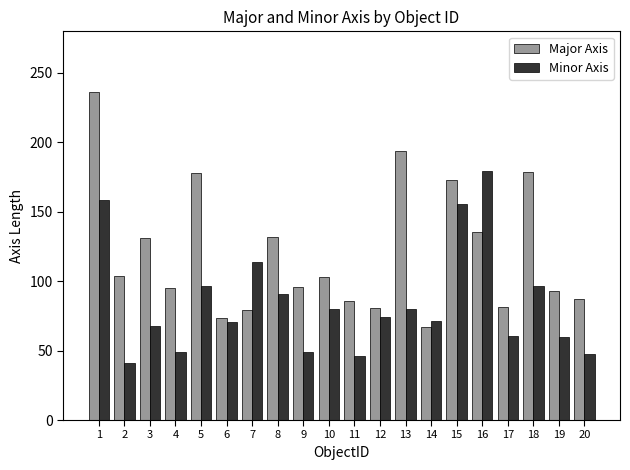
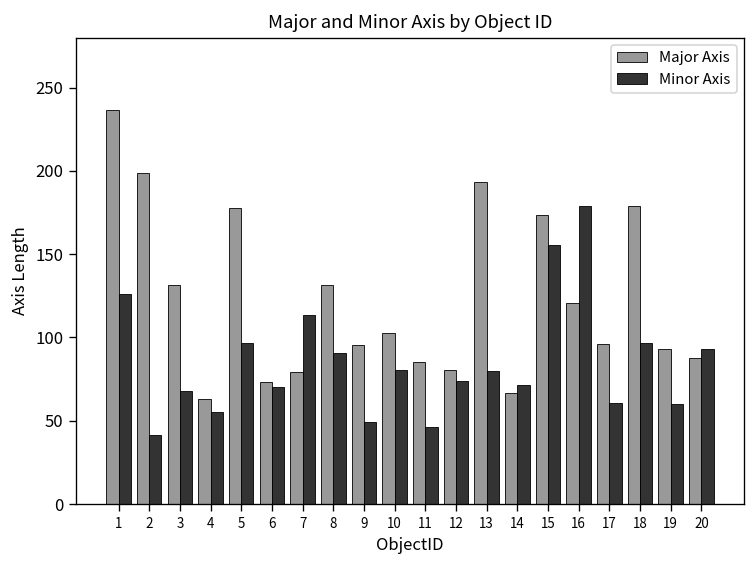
  {
    "Major Axis": {
      "1": 237,
-     "2": 104,
+     "2": 198,
      "3": 131,
-     "4": 95,
+     "4": 63,
      "5": 178,
      "6": 73,
      "7": 79,
      "8": 132,
      "9": 96,
      "10": 103,
      "11": 86,
      "12": 80,
      "13": 194,
      "14": 67,
      "15": 173,
-     "16": 135,
-     "17": 82,
+     "16": 121,
+     "17": 96,
      "18": 179,
      "19": 93,
      "20": 87
    },
    "Minor Axis": {
-     "1": 158,
+     "1": 126,
      "2": 41,
      "3": 68,
-     "4": 49,
+     "4": 55,
      "5": 97,
      "6": 70,
      "7": 114,
      "8": 91,
      "9": 49,
      "10": 80,
      "11": 46,
      "12": 74,
      "13": 80,
      "14": 72,
      "15": 155,
      "16": 179,
      "17": 61,
      "18": 96,
      "19": 60,
-     "20": 47
+     "20": 93
    }
  }
